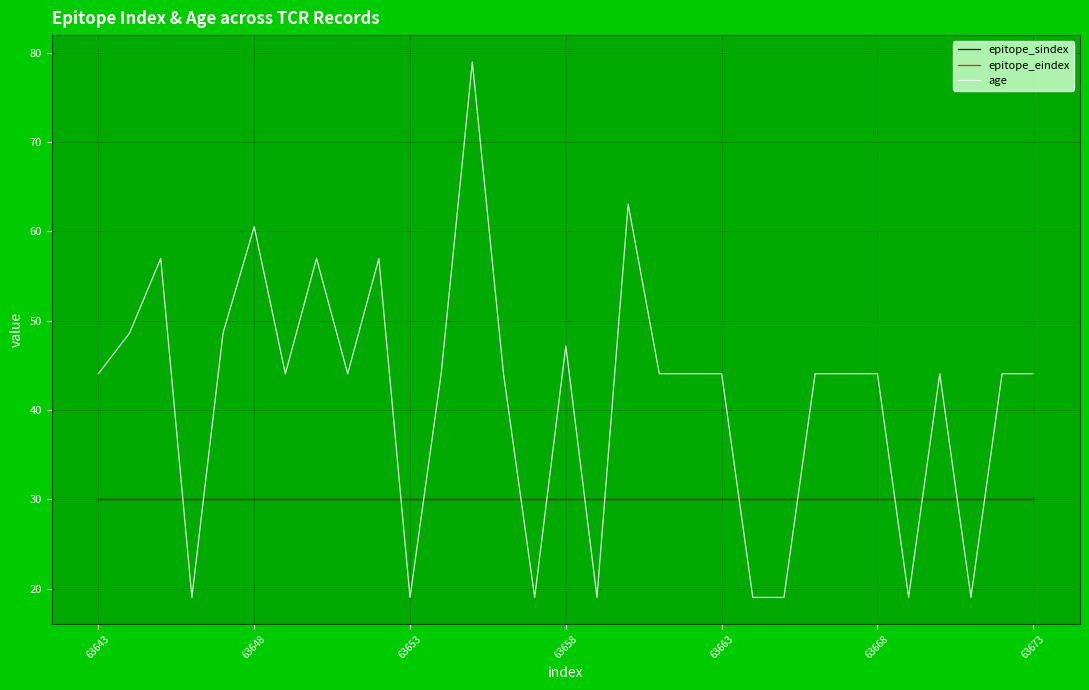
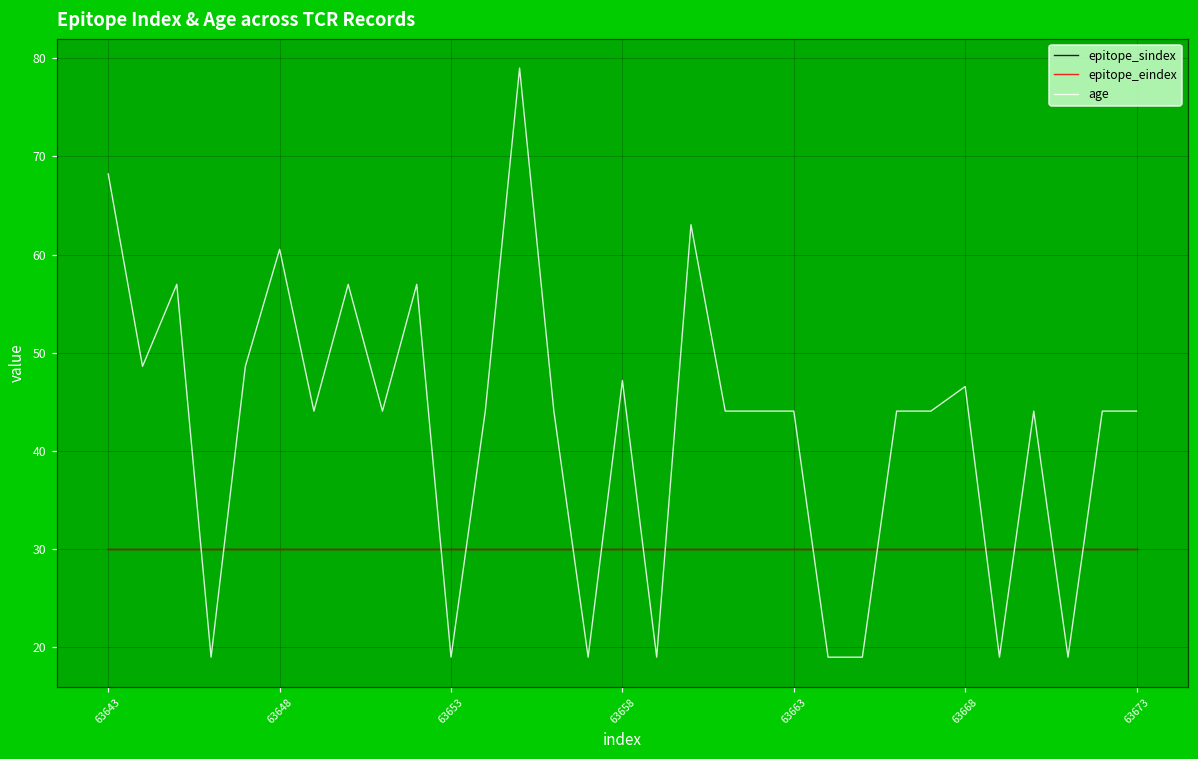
  {
    "epitope_eindex": {
      "63643": 30,
      "63648": 30,
      "63653": 30,
      "63658": 30,
      "63663": 30,
      "63668": 30,
      "63673": 30
    },
    "age": {
-     "63643": 44,
+     "63643": 68,
      "63648": 61,
      "63653": 19,
      "63658": 47,
      "63663": 44,
-     "63668": 44,
+     "63668": 47,
      "63673": 44
    }
  }
